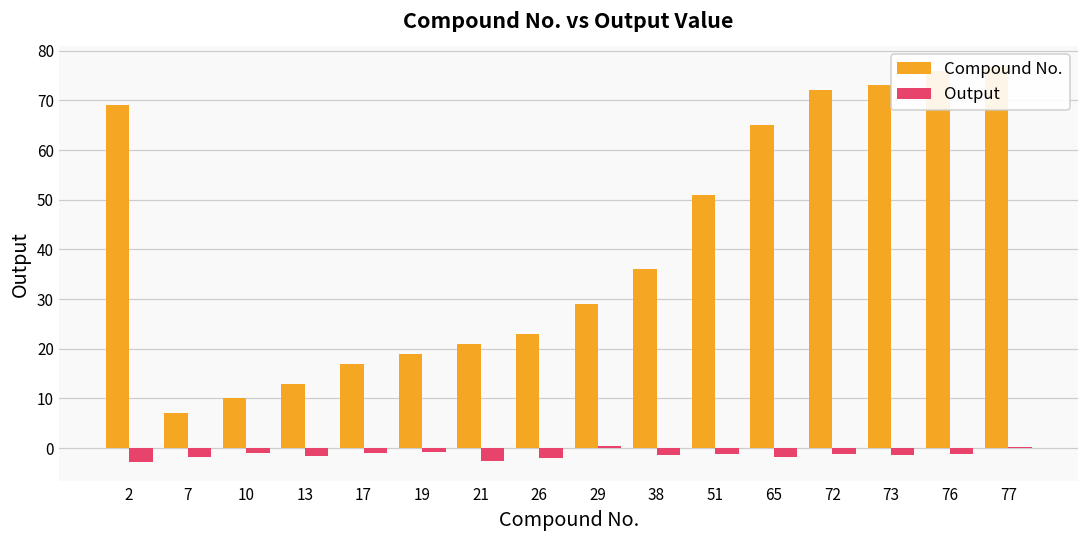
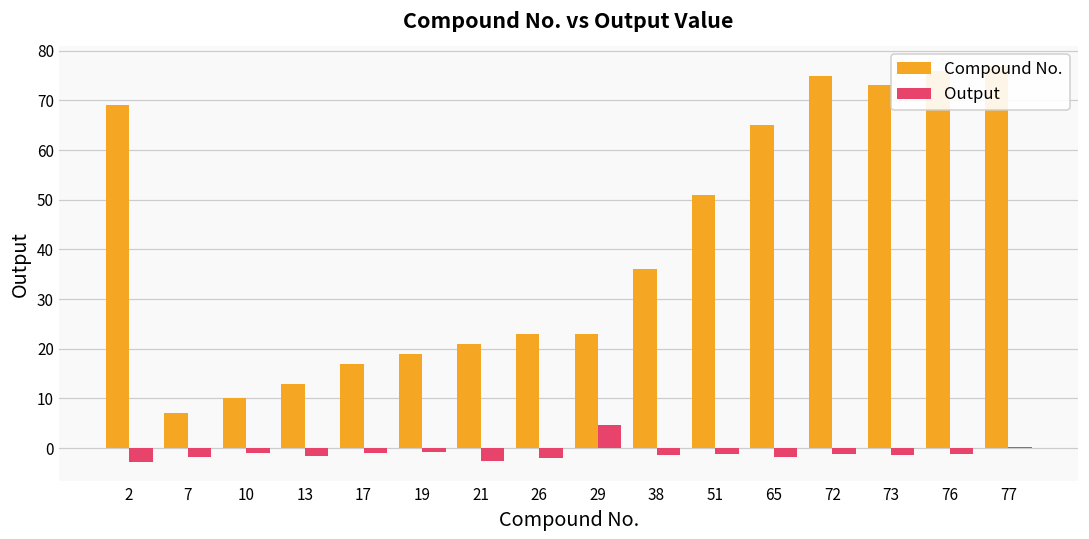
  {
    "Compound No.": {
      "2": 69,
      "7": 7,
      "10": 10,
      "13": 13,
      "17": 17,
      "19": 19,
      "21": 21,
      "26": 23,
-     "29": 29,
+     "29": 23,
      "38": 36,
      "51": 51,
      "65": 65,
-     "72": 72,
+     "72": 75,
      "73": 73
    },
    "Output": {
      "2": -3,
      "7": -2,
      "10": -1,
      "13": -2,
      "17": -1,
      "19": -1,
      "21": -3,
      "26": -2,
-     "29": 1,
+     "29": 5,
      "38": -1,
      "51": -1,
      "65": -2,
      "72": -1,
      "73": -1,
      "76": -1
    }
  }
